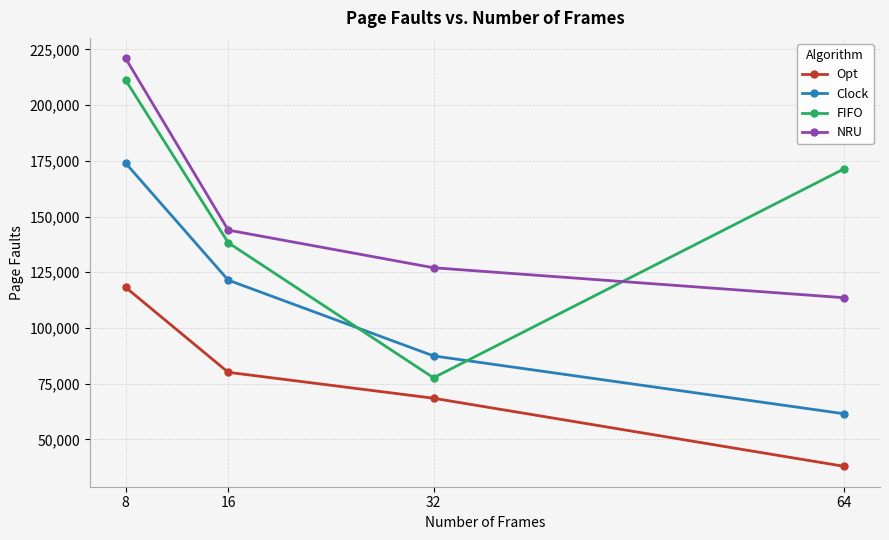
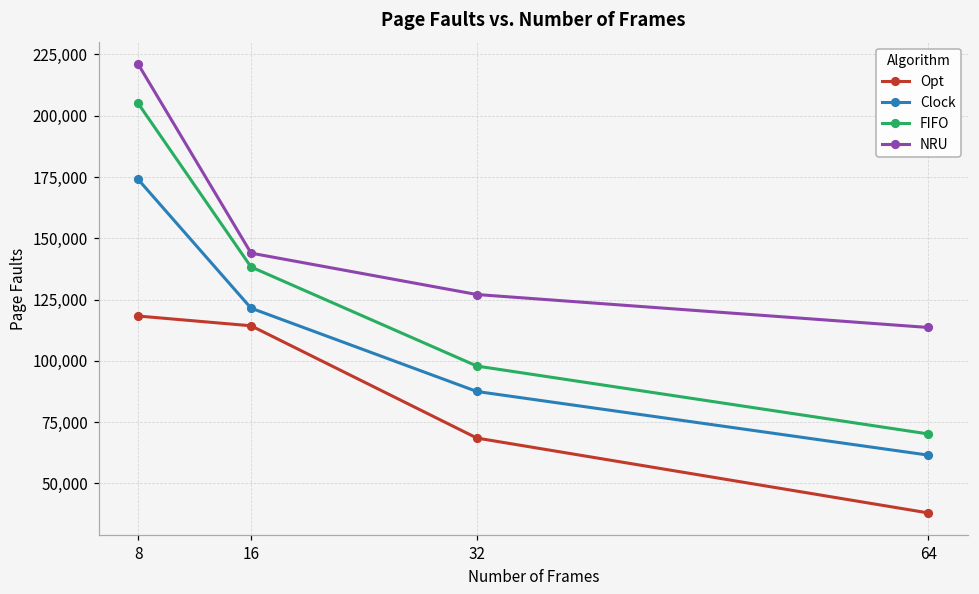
  {
    "Opt": {
      "8": "118,000",
-     "16": "80,000",
+     "16": "114,000",
      "32": "68,000",
      "64": "38,000"
    },
    "Clock": {
      "8": "174,000",
      "16": "121,000",
      "32": "87,000",
      "64": "62,000"
    },
    "FIFO": {
-     "8": "211,000",
+     "8": "205,000",
      "16": "138,000",
-     "32": "78,000",
-     "64": "171,000"
+     "32": "98,000",
+     "64": "70,000"
    },
    "NRU": {
      "8": "221,000",
      "16": "144,000",
      "32": "127,000",
      "64": "114,000"
    }
  }
